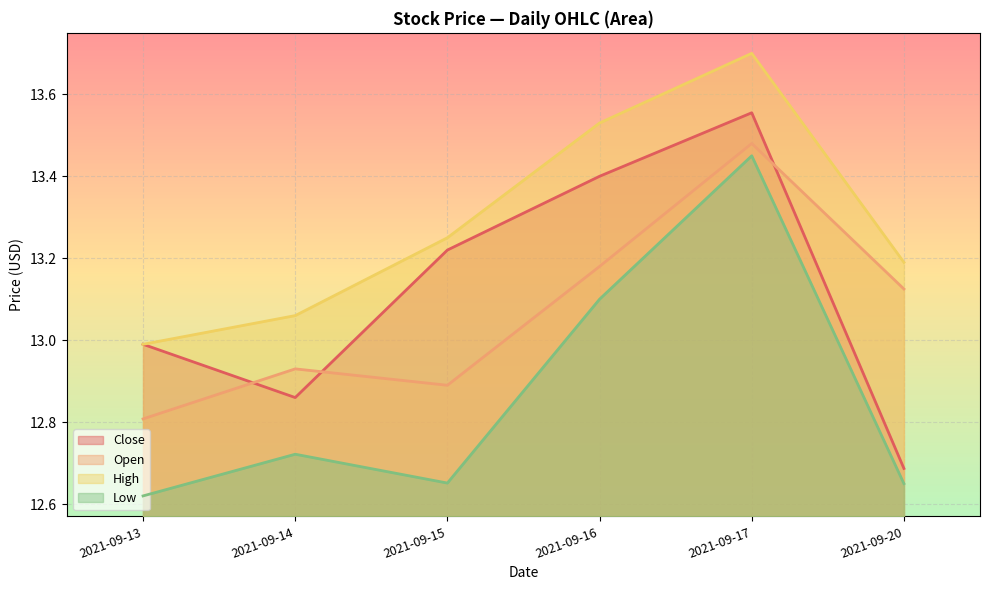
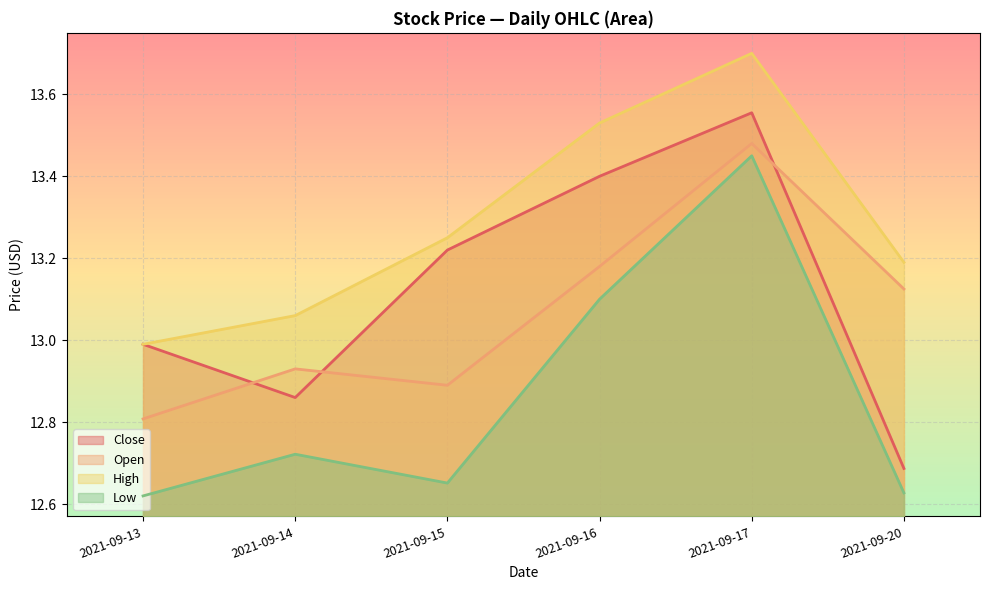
  {
    "Low": {
      "2021-09-14": 12.72,
      "2021-09-15": 12.65,
      "2021-09-16": 13.10,
      "2021-09-17": 13.45,
-     "2021-09-20": 12.65
+     "2021-09-20": 12.63
    }
  }
